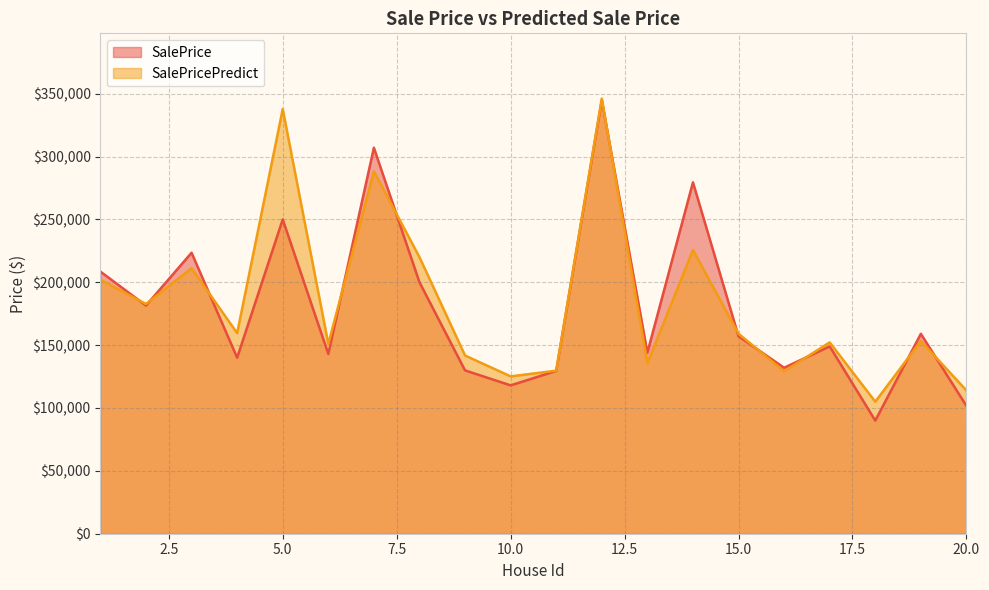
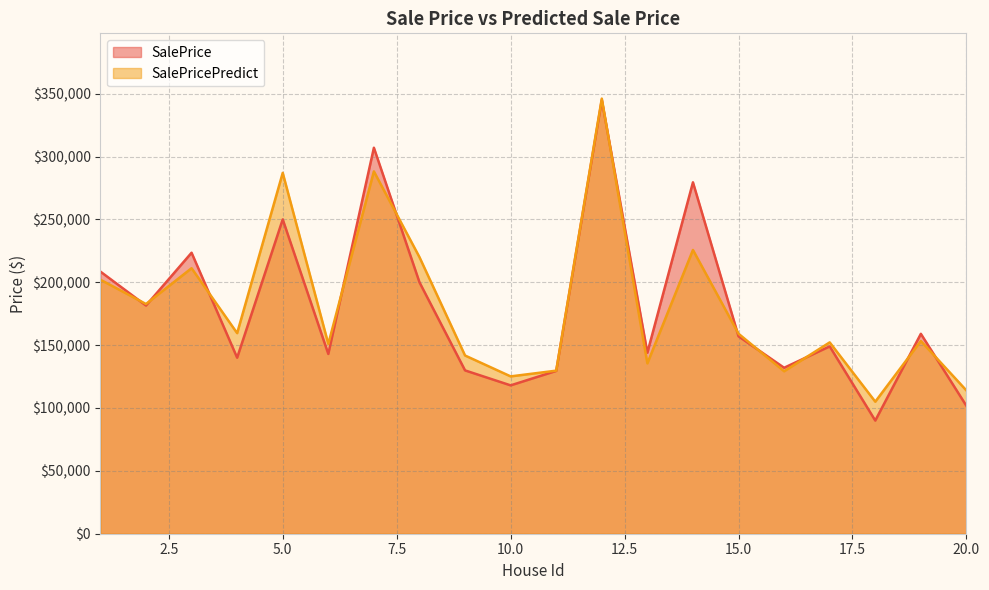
  {
    "SalePrice": {
      "5.0": "$250,000",
      "10.0": "$118,000",
      "15.0": "$157,000",
      "20.0": "$102,000"
    },
    "SalePricePredict": {
-     "5.0": "$338,000",
+     "5.0": "$287,000",
      "10.0": "$125,000",
      "15.0": "$159,000",
      "20.0": "$114,000"
    }
  }
